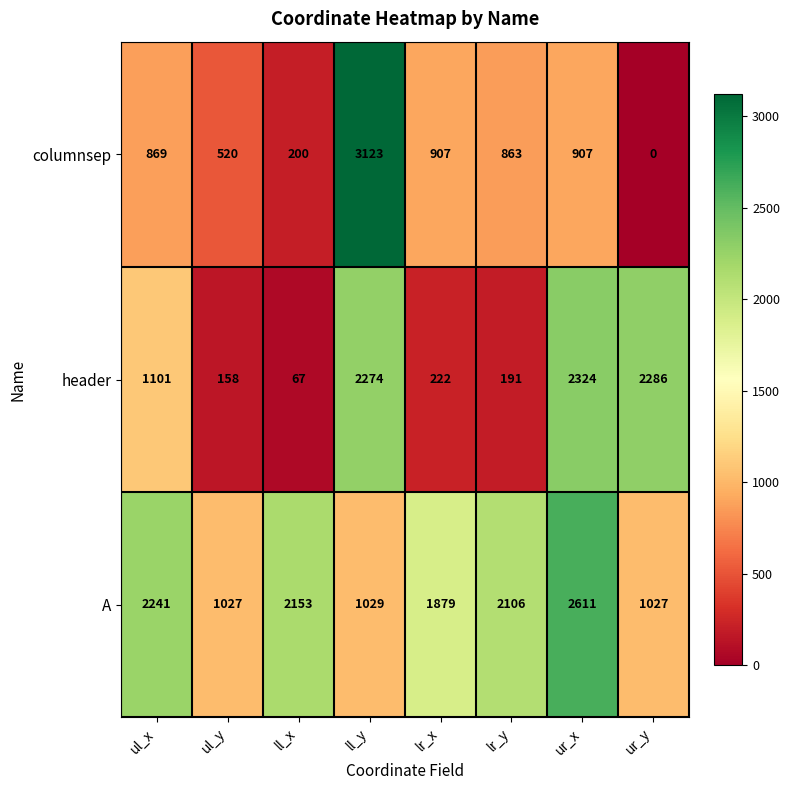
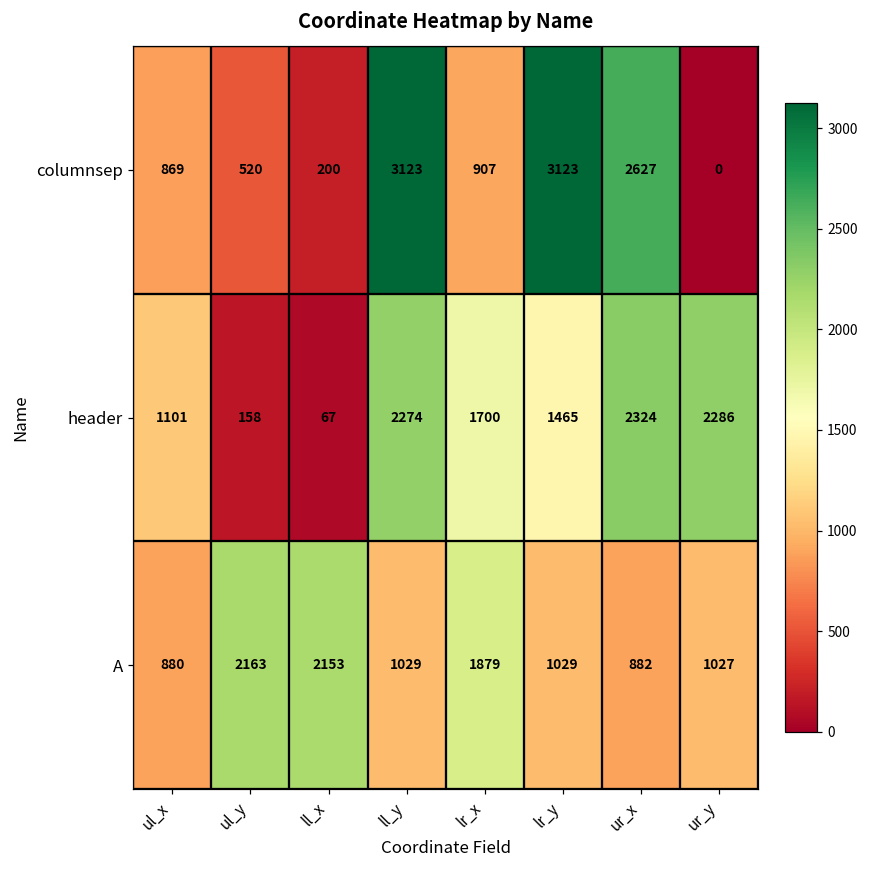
  {
    "columnsep": {
      "ul_x": 869,
      "ul_y": 520,
      "ll_x": 200,
      "ll_y": 3123,
      "lr_x": 907,
-     "lr_y": 863,
-     "ur_x": 907,
+     "lr_y": 3123,
+     "ur_x": 2627,
      "ur_y": 0
    },
    "header": {
      "ul_x": 1101,
      "ul_y": 158,
      "ll_x": 67,
      "ll_y": 2274,
-     "lr_x": 222,
-     "lr_y": 191,
+     "lr_x": 1700,
+     "lr_y": 1465,
      "ur_x": 2324,
      "ur_y": 2286
    },
    "A": {
-     "ul_x": 2241,
-     "ul_y": 1027,
+     "ul_x": 880,
+     "ul_y": 2163,
      "ll_x": 2153,
      "ll_y": 1029,
      "lr_x": 1879,
-     "lr_y": 2106,
-     "ur_x": 2611,
+     "lr_y": 1029,
+     "ur_x": 882,
      "ur_y": 1027
    }
  }
